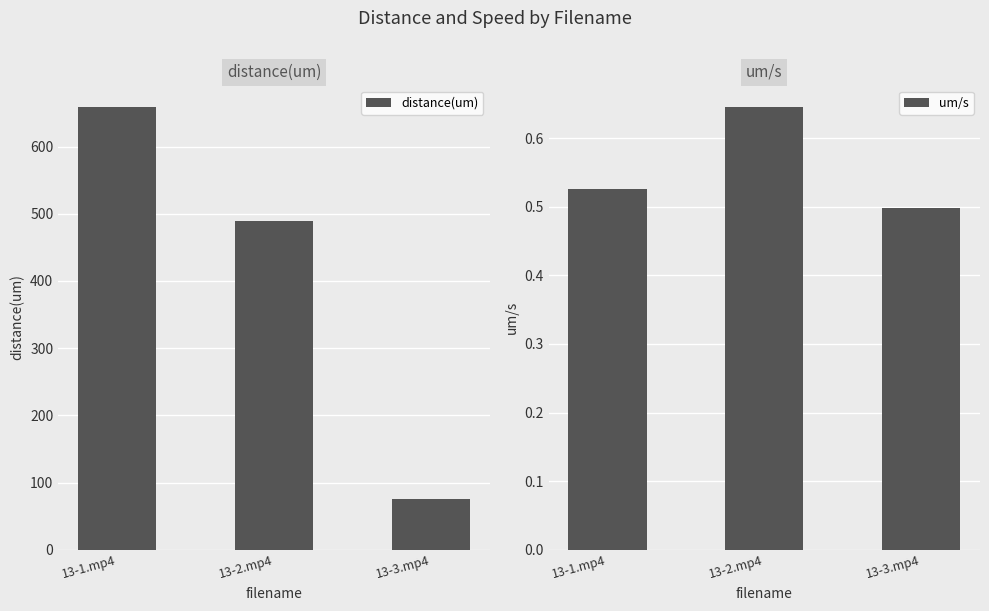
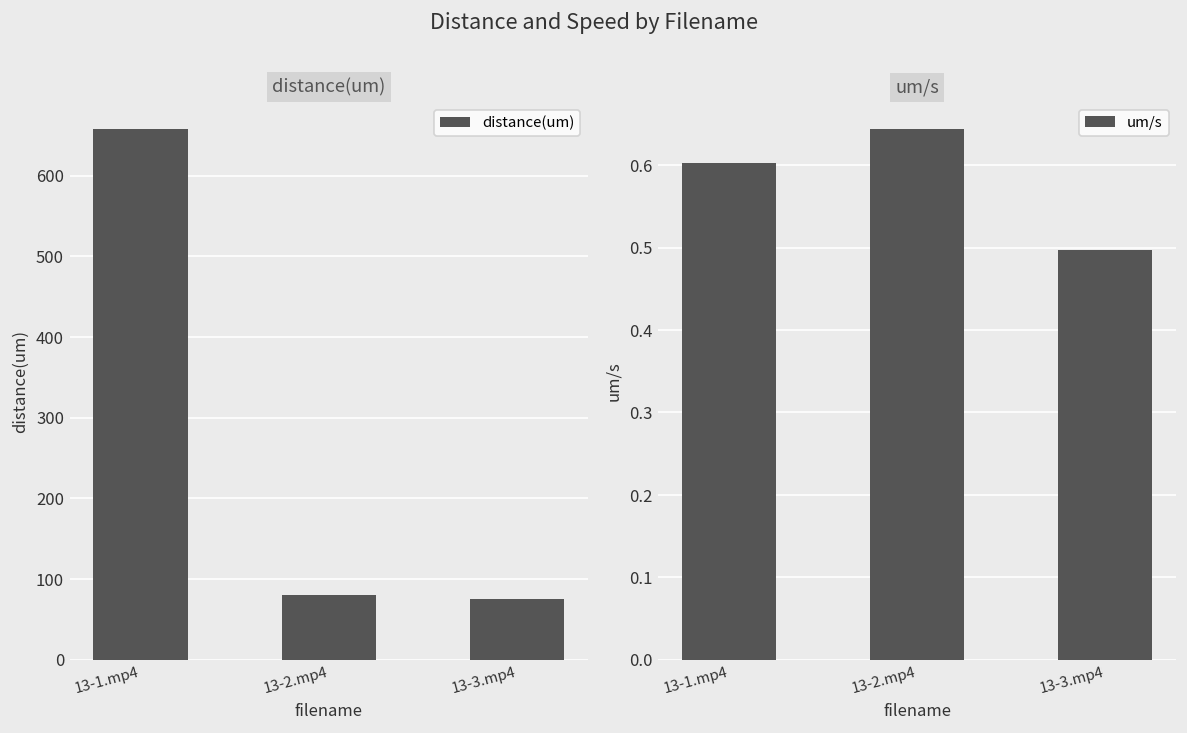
  {
    "distance(um)": {
      "13-1.mp4": 660,
-     "13-2.mp4": 490,
+     "13-2.mp4": 80,
      "13-3.mp4": 80
    },
    "um/s": {
-     "13-1.mp4": 0.53,
+     "13-1.mp4": 0.60,
      "13-2.mp4": 0.64,
      "13-3.mp4": 0.50
    }
  }
